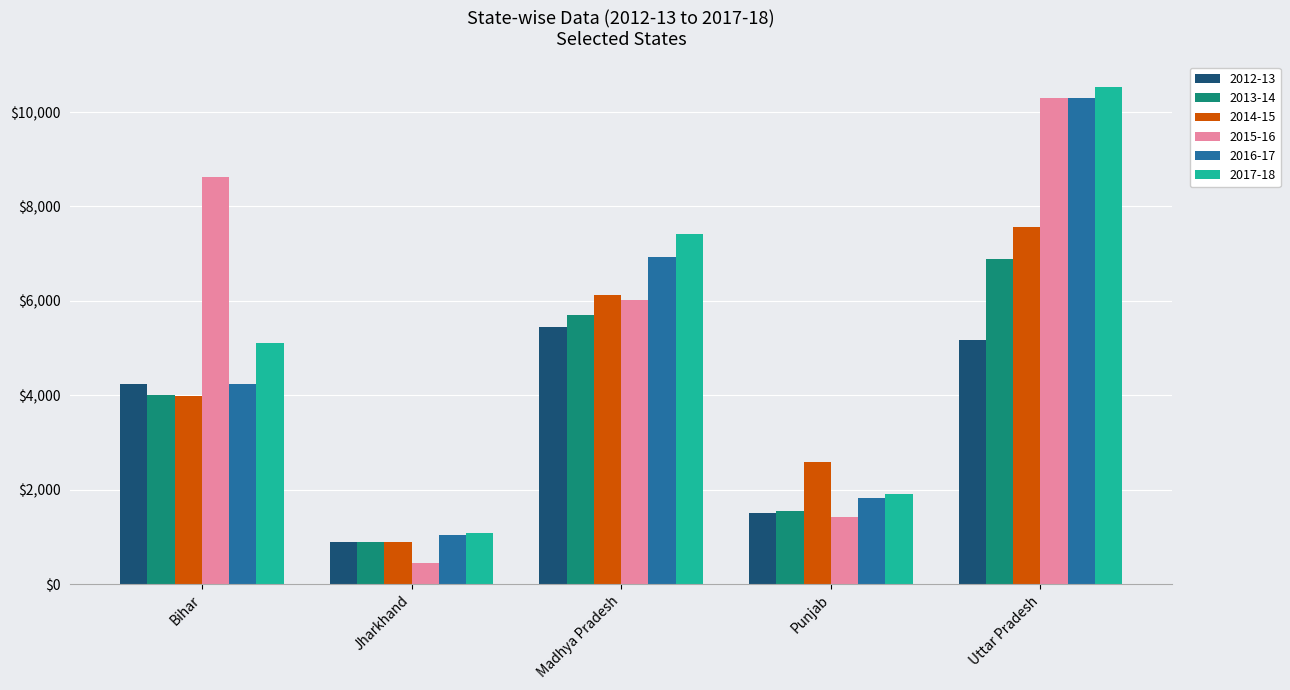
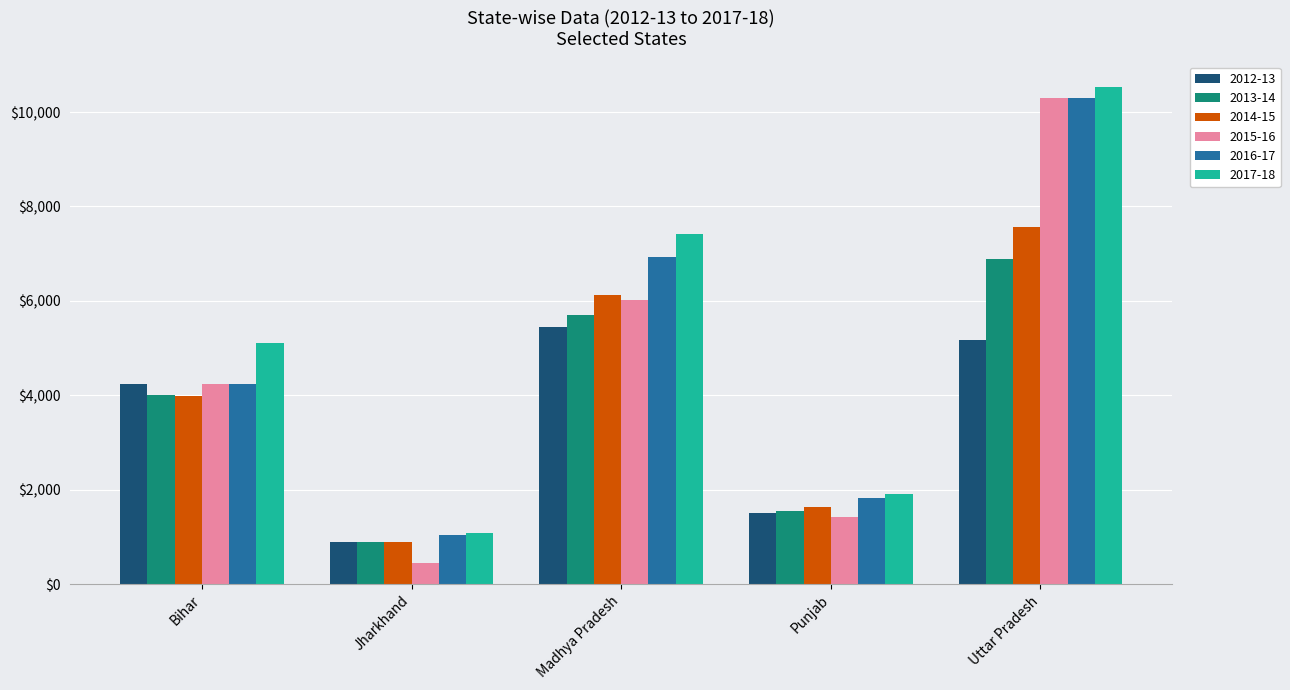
  {
    "2014-15": {
      "Bihar": "$4,000",
      "Jharkhand": "$900",
      "Madhya Pradesh": "$6,100",
-     "Punjab": "$2,600",
+     "Punjab": "$1,600",
      "Uttar Pradesh": "$7,600"
    },
    "2015-16": {
-     "Bihar": "$8,600",
+     "Bihar": "$4,200",
      "Jharkhand": "$500",
      "Madhya Pradesh": "$6,000",
      "Punjab": "$1,400",
      "Uttar Pradesh": "$10,300"
    }
  }
